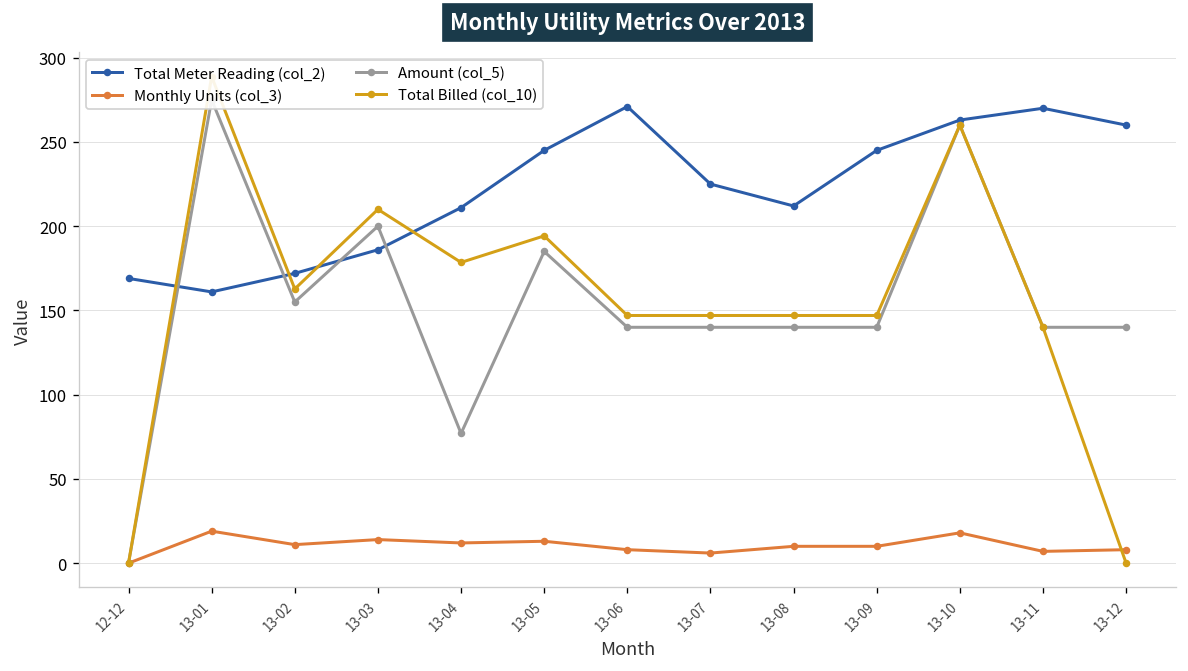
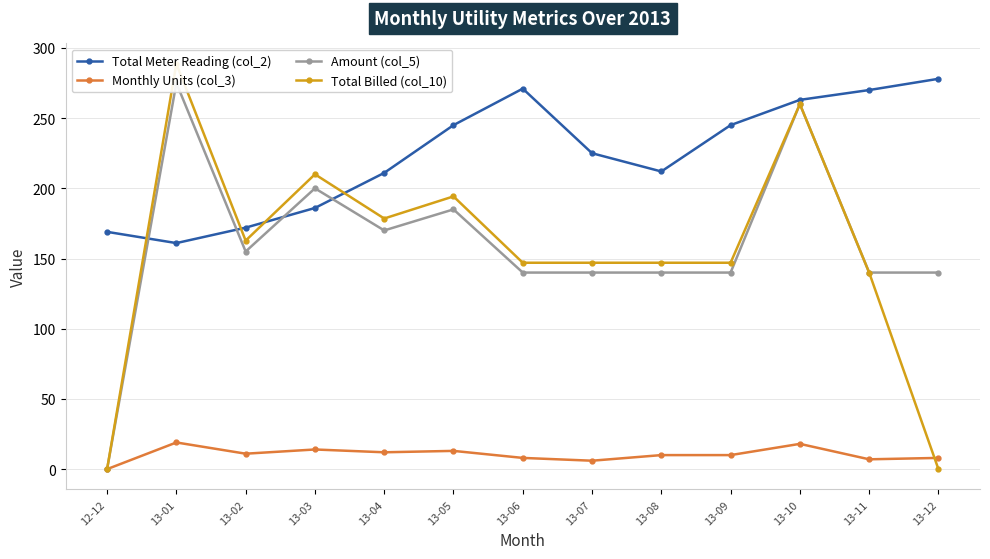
  {
    "Total Meter Reading (col_2)": {
      "12-12": 169,
      "13-01": 161,
      "13-02": 172,
      "13-03": 186,
      "13-04": 211,
      "13-05": 245,
      "13-06": 271,
      "13-07": 225,
      "13-08": 212,
      "13-09": 245,
      "13-10": 263,
      "13-11": 270,
-     "13-12": 260
+     "13-12": 278
    },
    "Amount (col_5)": {
      "13-02": 155,
      "13-03": 200,
-     "13-04": 77,
+     "13-04": 170,
      "13-05": 185,
      "13-06": 140,
      "13-07": 140,
      "13-08": 140,
      "13-09": 140,
      "13-12": 140
    }
  }
